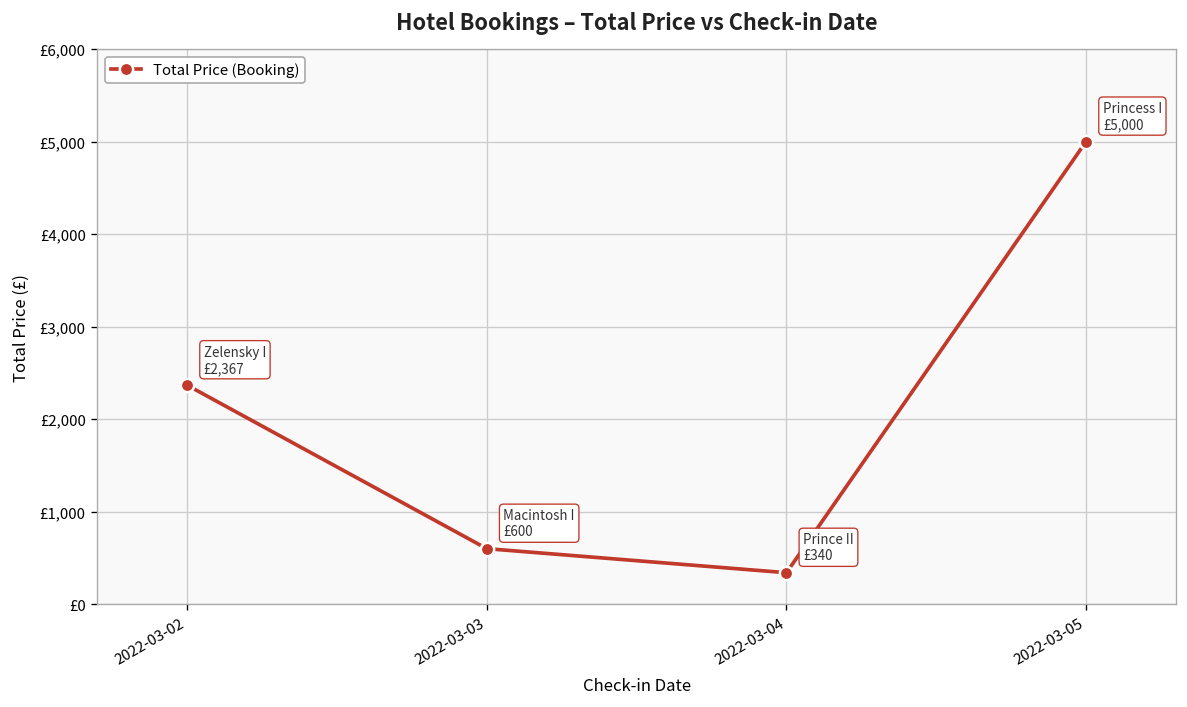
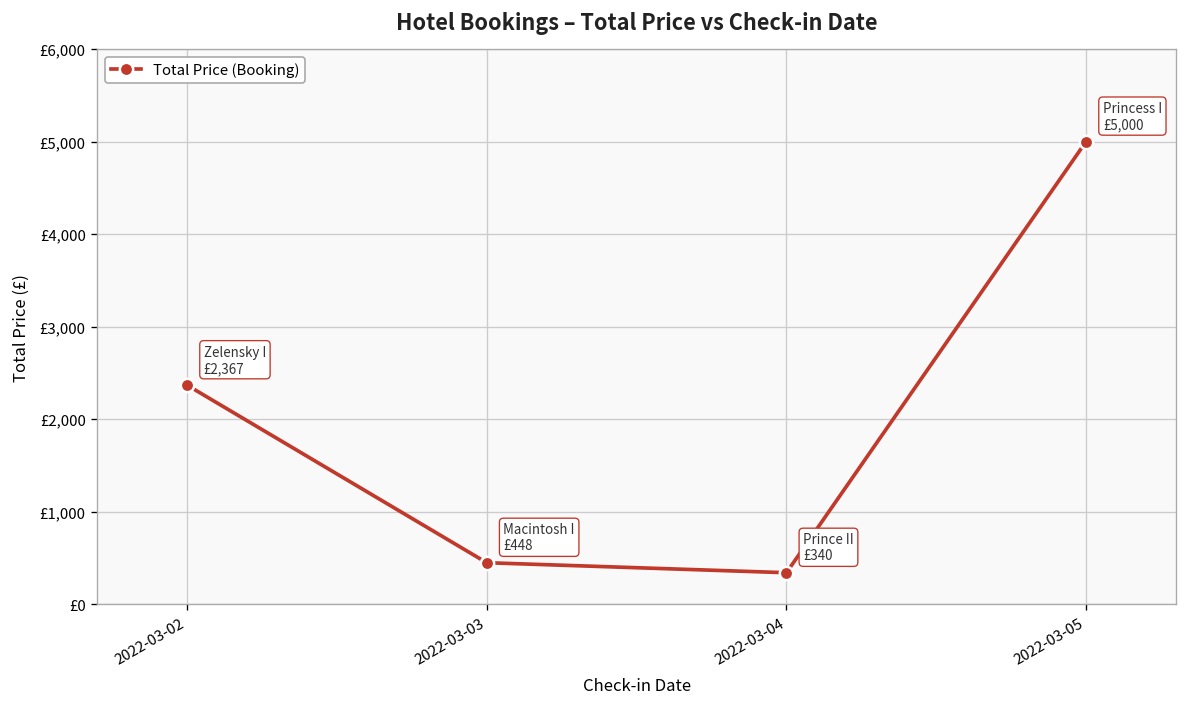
  {
-   "2022-03-03": "£600"
+   "2022-03-03": "£448"
  }
